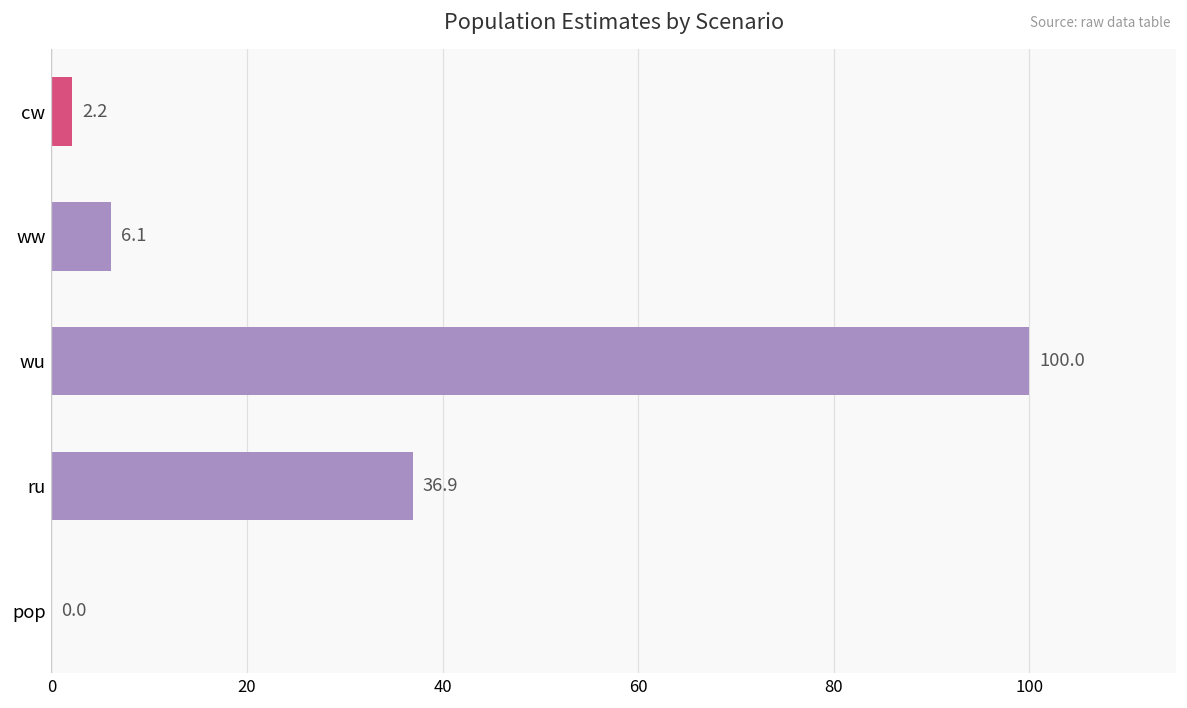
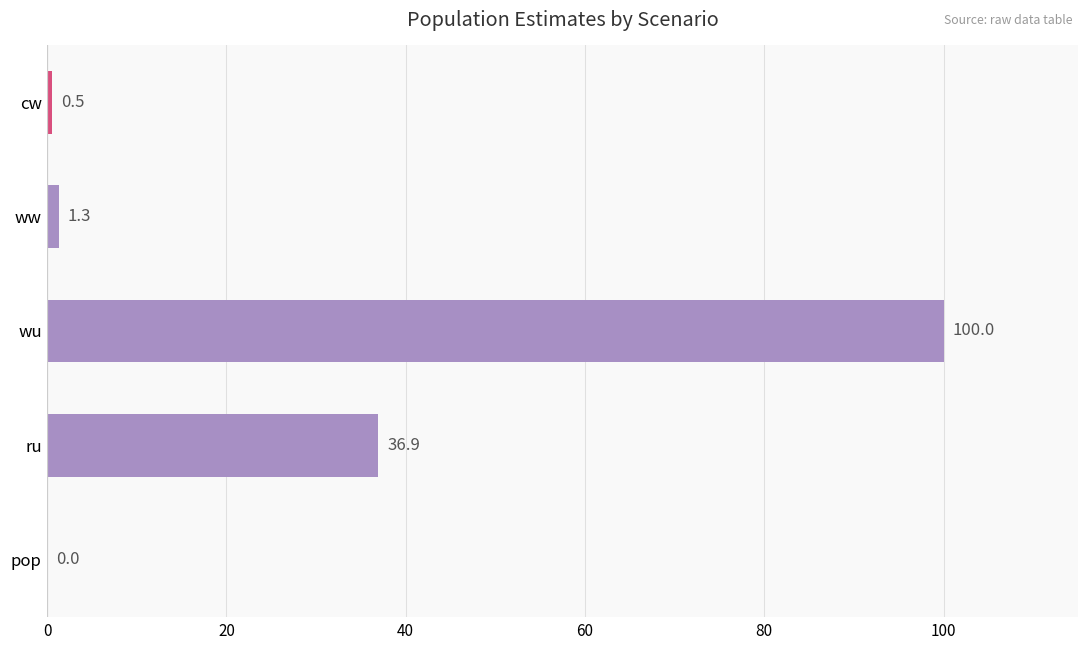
  {
-   "cw": 2.2,
-   "ww": 6.1,
+   "cw": 0.5,
+   "ww": 1.3,
    "wu": 100.0,
    "ru": 36.9,
    "pop": 0.0
  }
